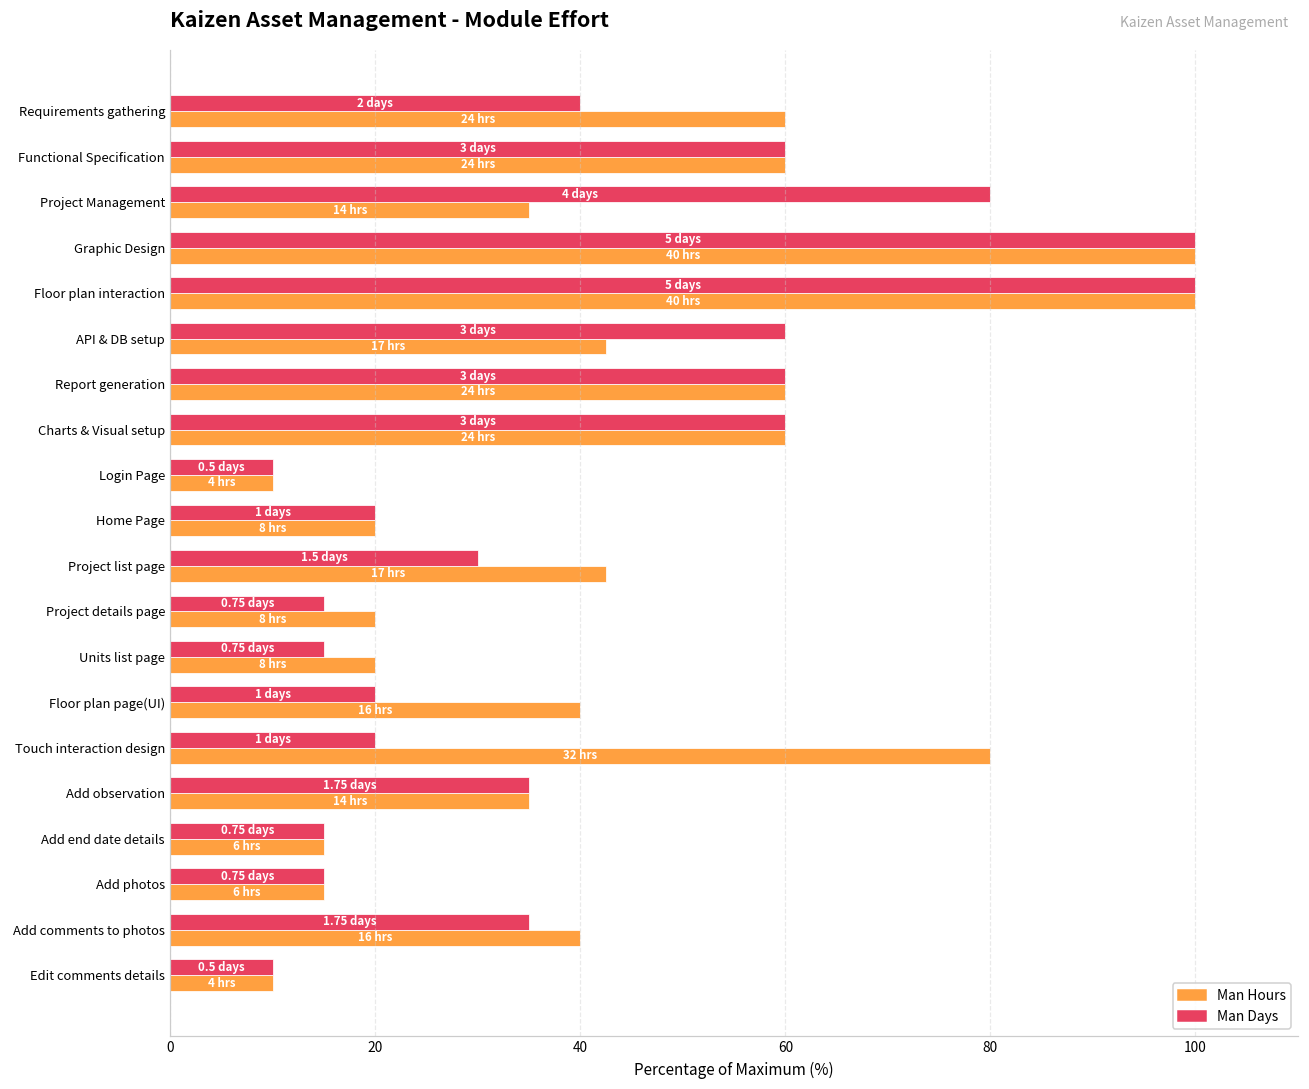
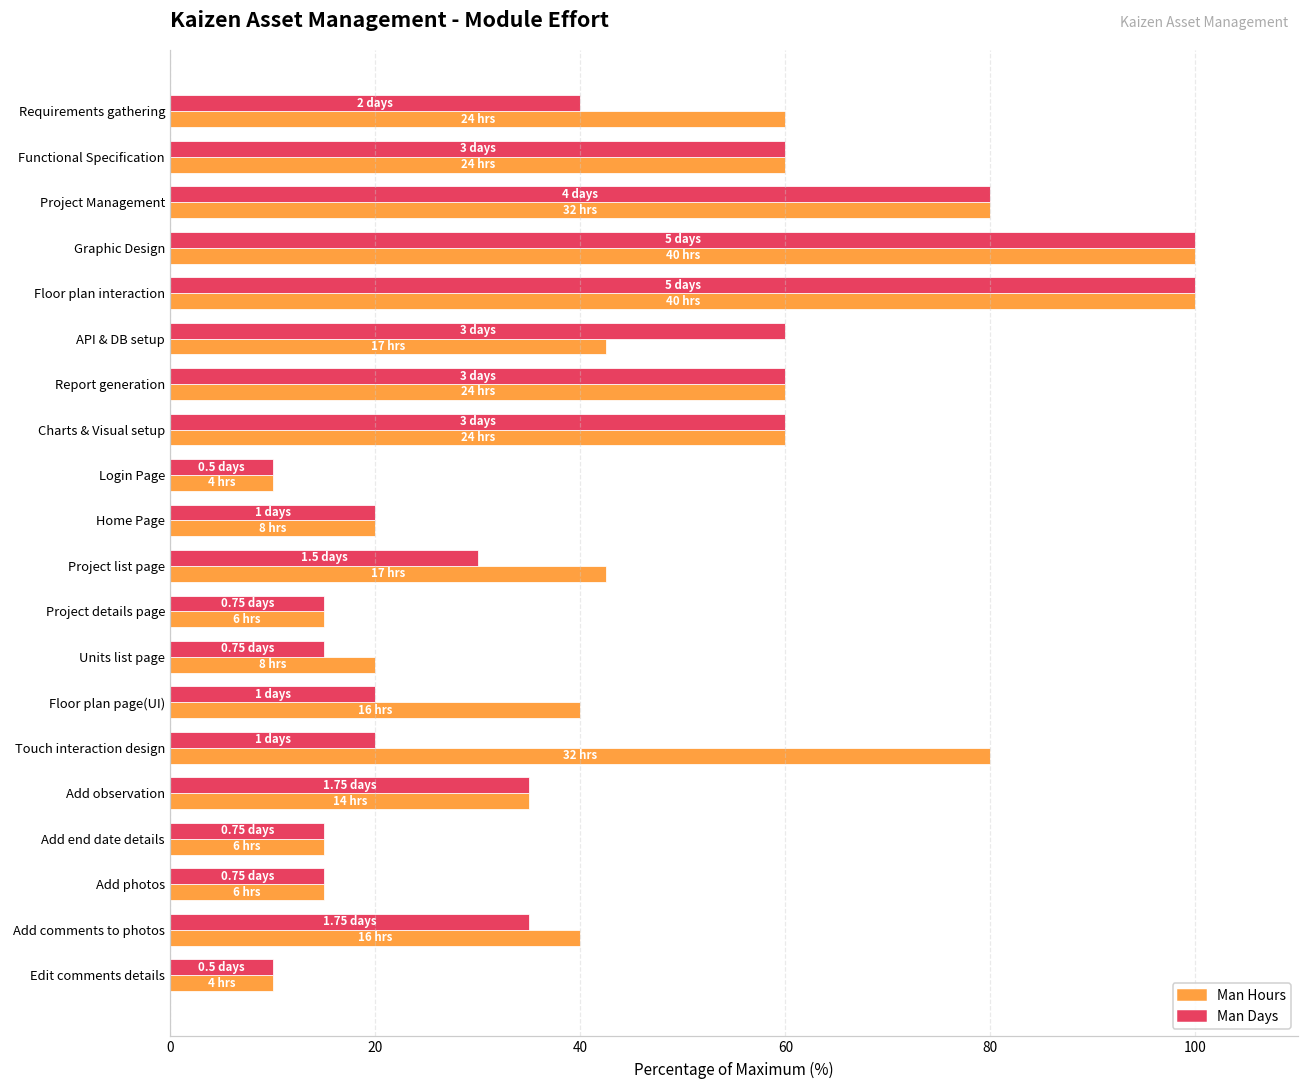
  {
    "Man Hours": {
-     "Project Management": 14,
-     "Project details page": 8
+     "Project Management": 32,
+     "Project details page": 6
    }
  }
